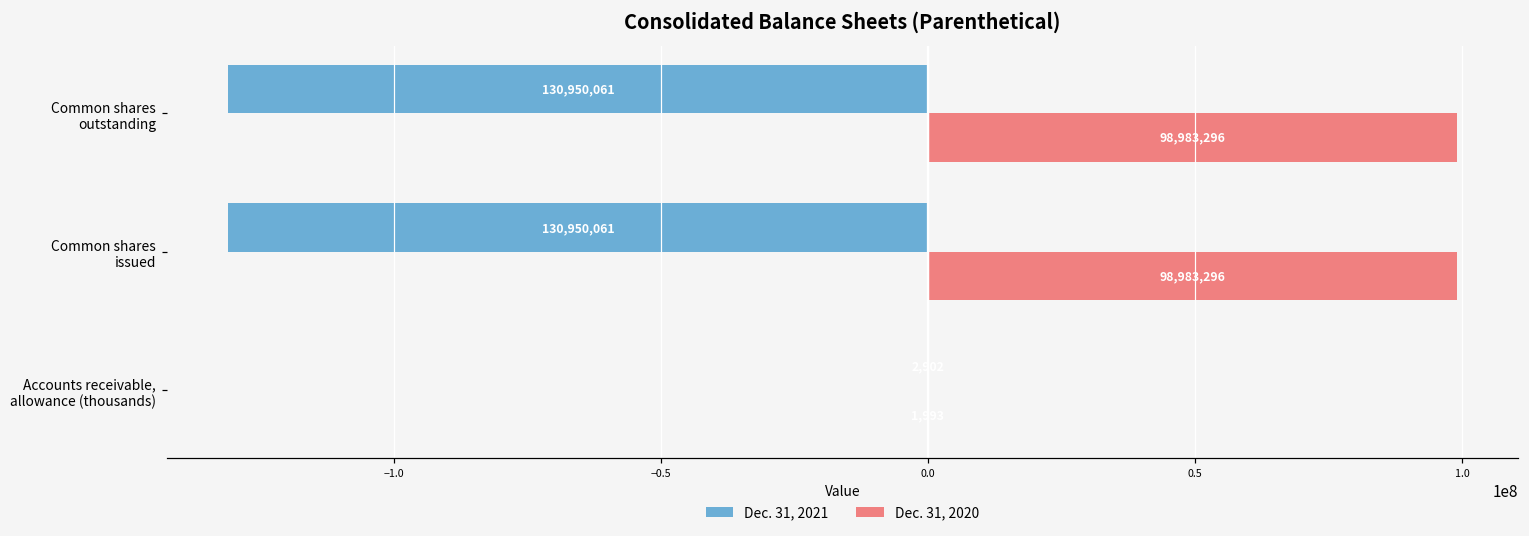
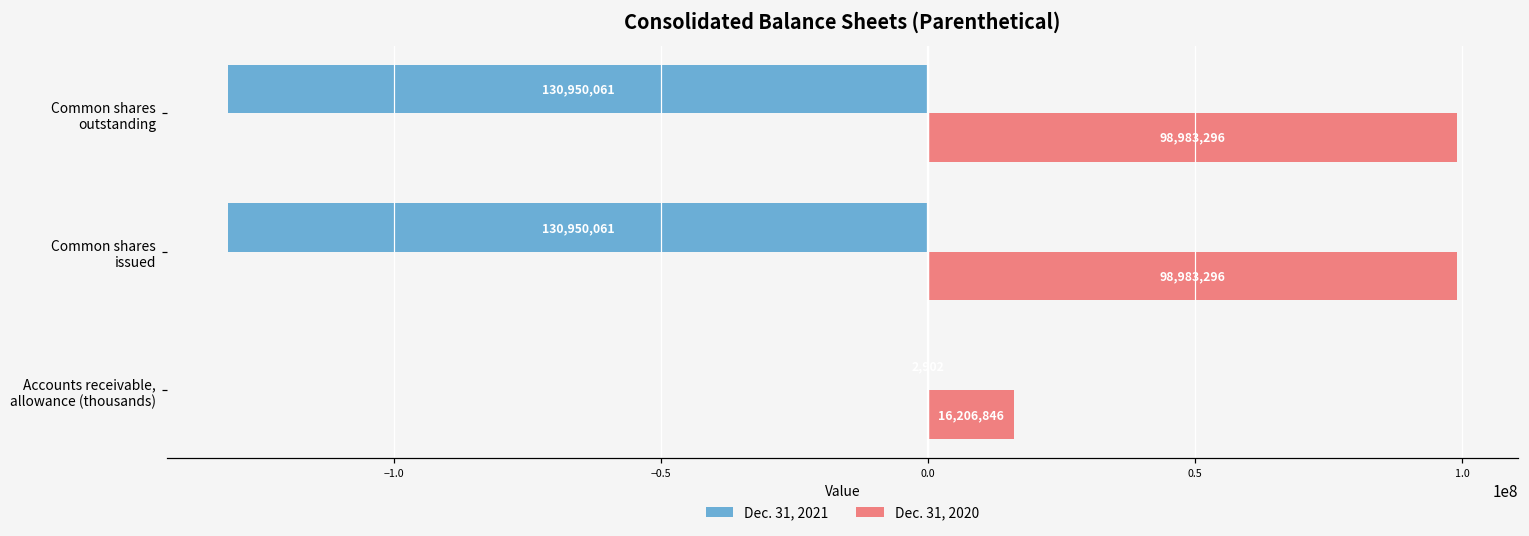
  {
    "Dec. 31, 2020": {
-     "Accounts receivable, allowance (thousands)": 0
+     "Accounts receivable, allowance (thousands)": 16000000
    }
  }
